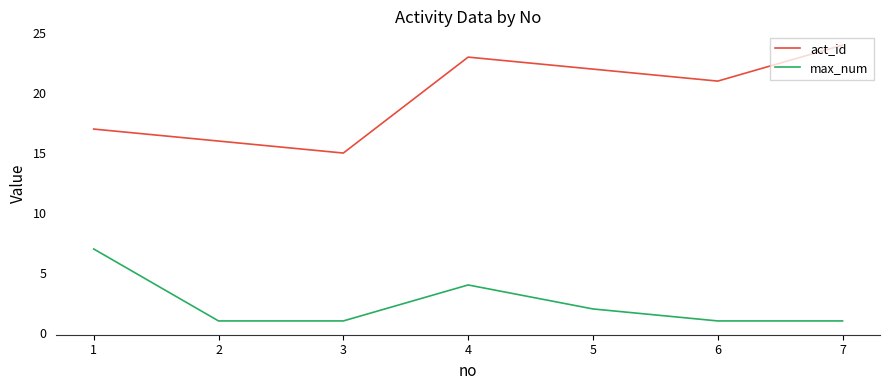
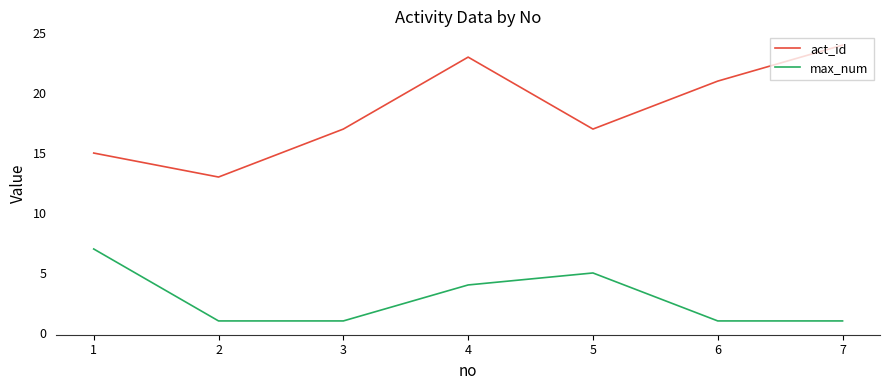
  {
    "act_id": {
-     "1": 17,
-     "2": 16,
-     "3": 15,
+     "1": 15,
+     "2": 13,
+     "3": 17,
      "4": 23,
-     "5": 22,
+     "5": 17,
      "6": 21
    },
    "max_num": {
      "1": 7,
      "2": 1,
      "3": 1,
      "4": 4,
-     "5": 2,
+     "5": 5,
      "6": 1,
      "7": 1
    }
  }
